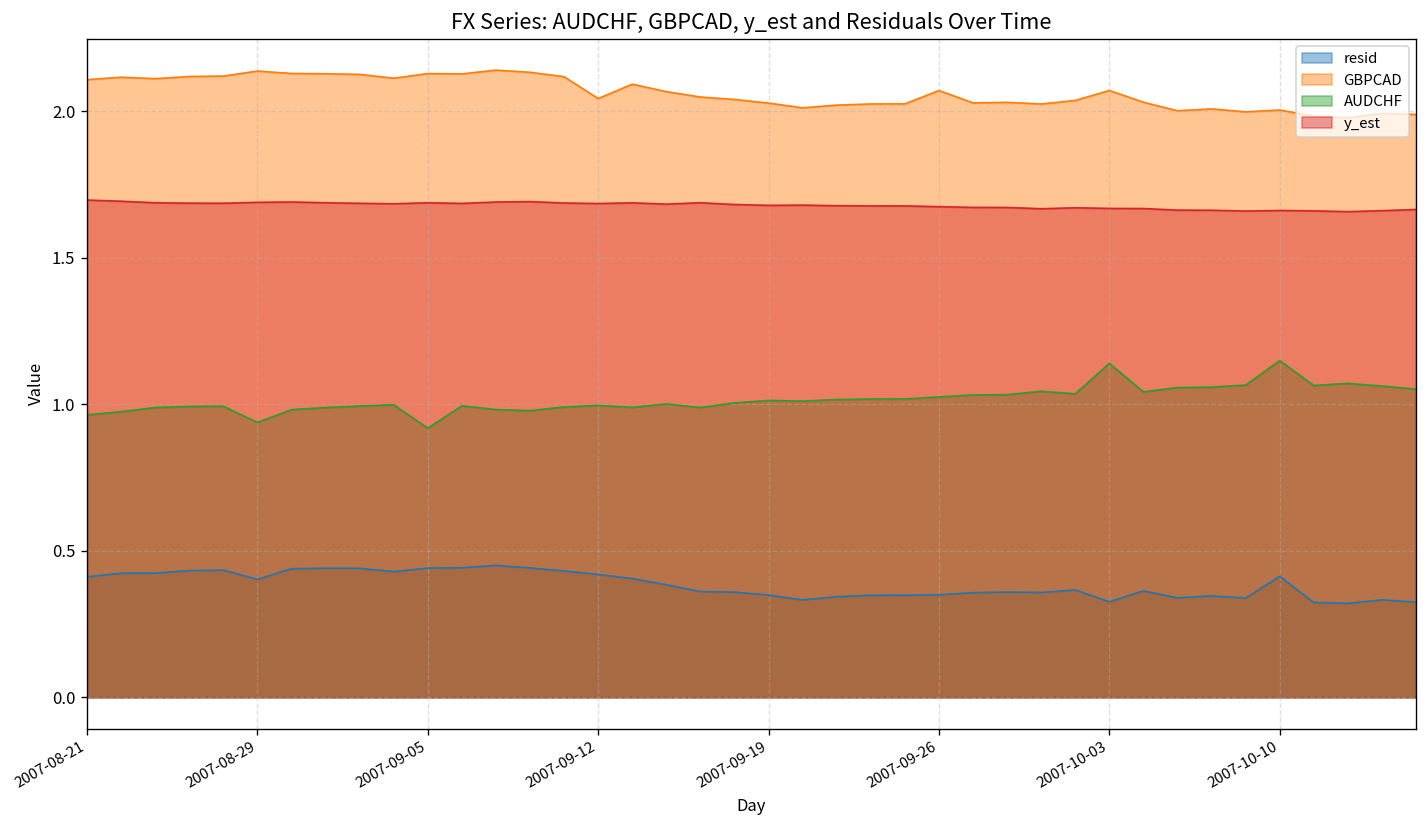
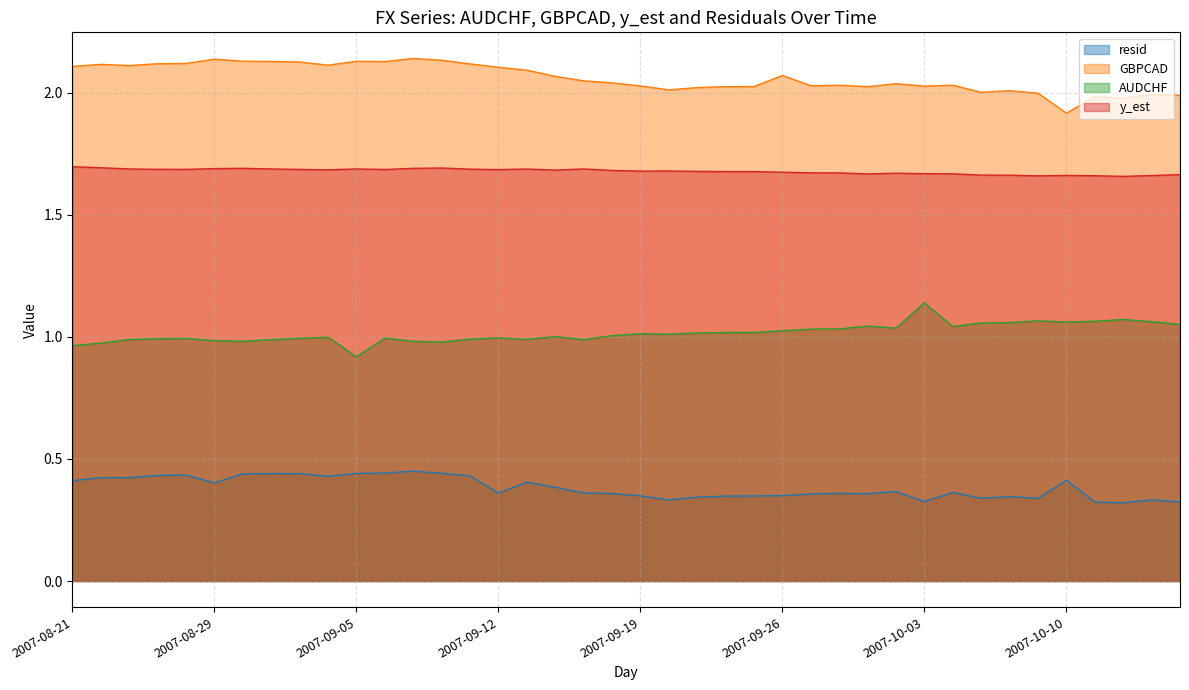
  {
    "resid": {
      "2007-08-21": 0.41,
      "2007-08-29": 0.40,
      "2007-09-05": 0.44,
-     "2007-09-12": 0.42,
+     "2007-09-12": 0.36,
      "2007-09-19": 0.35,
      "2007-09-26": 0.35,
      "2007-10-03": 0.33,
      "2007-10-10": 0.41
    },
    "GBPCAD": {
      "2007-08-21": 2.11,
      "2007-08-29": 2.14,
      "2007-09-05": 2.13,
-     "2007-09-12": 2.04,
+     "2007-09-12": 2.10,
      "2007-09-19": 2.03,
      "2007-09-26": 2.07,
-     "2007-10-03": 2.07,
-     "2007-10-10": 2.00
+     "2007-10-03": 2.03,
+     "2007-10-10": 1.92
    },
    "AUDCHF": {
      "2007-08-21": 0.96,
-     "2007-08-29": 0.94,
+     "2007-08-29": 0.99,
      "2007-09-05": 0.92,
      "2007-09-12": 1.00,
      "2007-09-19": 1.01,
      "2007-09-26": 1.03,
      "2007-10-03": 1.14,
-     "2007-10-10": 1.15
+     "2007-10-10": 1.06
    },
    "y_est": {
      "2007-08-21": 1.70,
      "2007-08-29": 1.69,
      "2007-09-05": 1.69,
      "2007-09-12": 1.69,
      "2007-09-19": 1.68,
      "2007-09-26": 1.67,
      "2007-10-03": 1.67,
      "2007-10-10": 1.66
    }
  }
